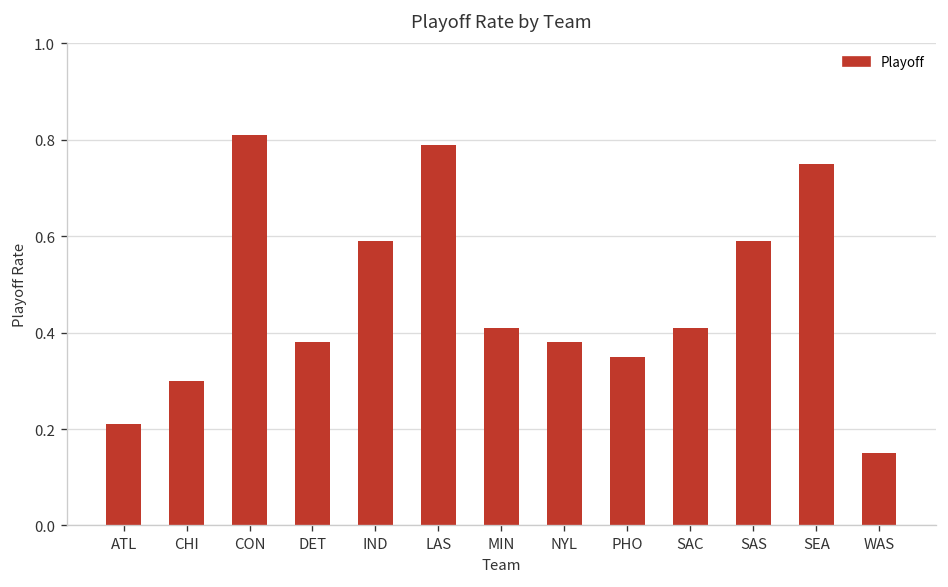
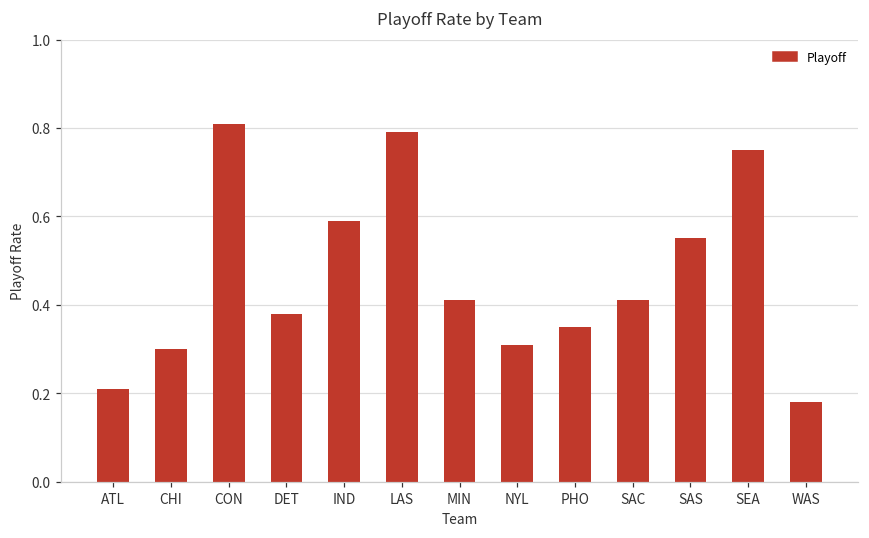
  {
    "ATL": 0.21,
    "CHI": 0.30,
    "CON": 0.81,
    "DET": 0.38,
    "IND": 0.59,
    "LAS": 0.79,
    "MIN": 0.41,
-   "NYL": 0.38,
+   "NYL": 0.31,
    "PHO": 0.35,
    "SAC": 0.41,
-   "SAS": 0.59,
+   "SAS": 0.55,
    "SEA": 0.75,
-   "WAS": 0.15
+   "WAS": 0.18
  }
